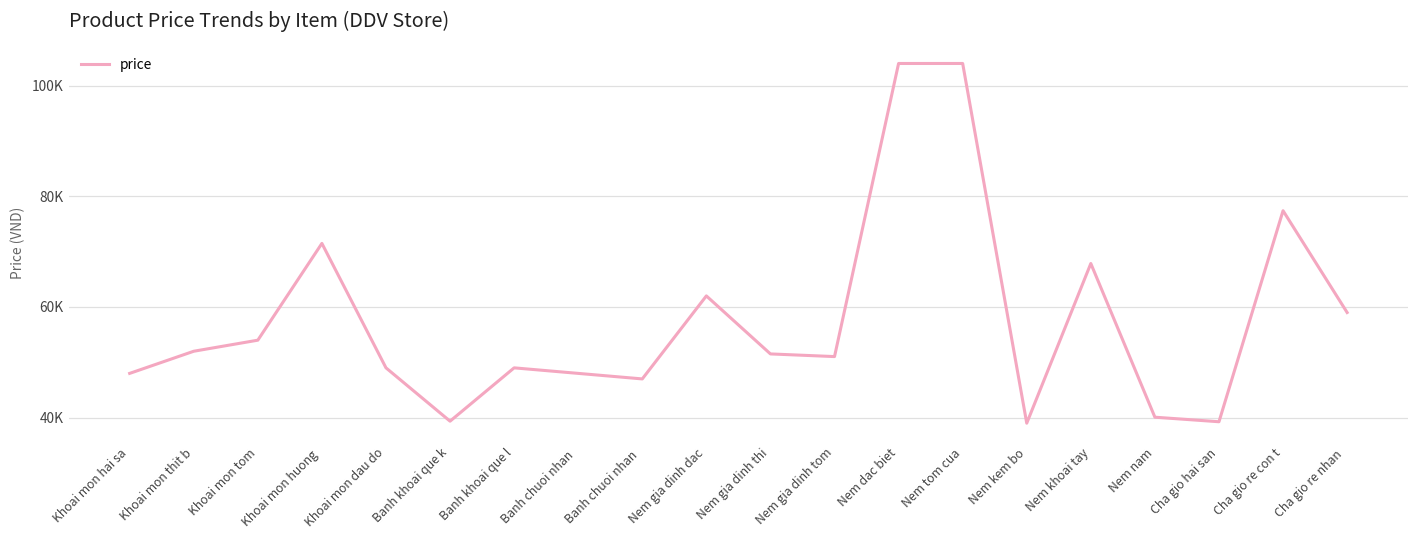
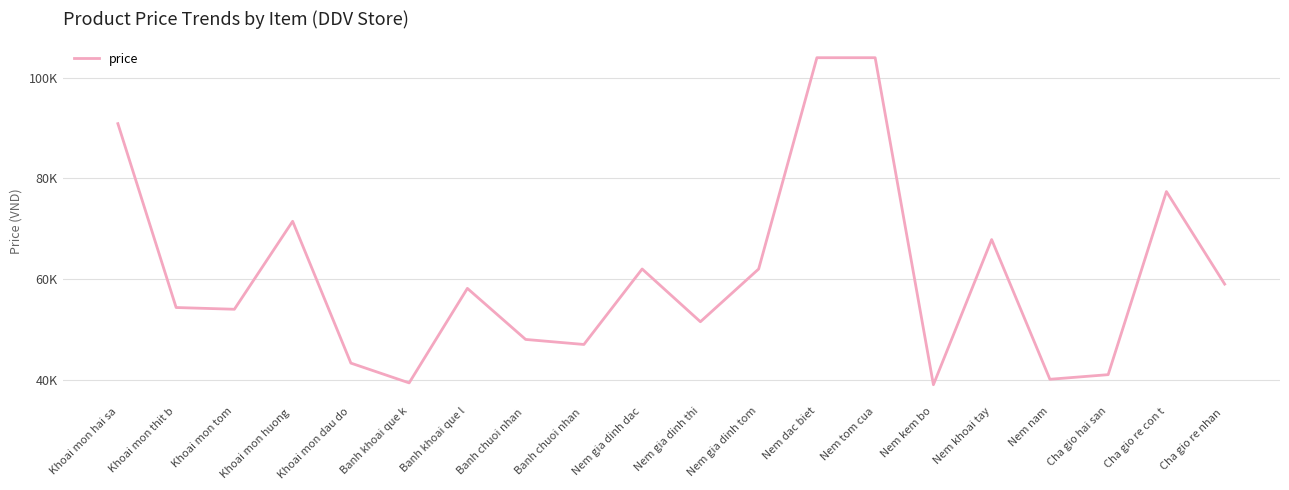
  {
-   "Khoai mon hai sa": 48000,
-   "Khoai mon thit b": 52000,
+   "Khoai mon hai sa": 91000,
+   "Khoai mon thit b": 54000,
    "Khoai mon tom": 54000,
    "Khoai mon huong": 71000,
-   "Khoai mon dau do": 49000,
+   "Khoai mon dau do": 43000,
    "Banh khoai que k": 39000,
-   "Banh khoai que l": 49000,
+   "Banh khoai que l": 58000,
    "Nem gia dinh dac": 62000,
    "Nem gia dinh thi": 52000,
-   "Nem gia dinh tom": 51000,
+   "Nem gia dinh tom": 62000,
    "Nem dac biet": 104000,
    "Nem tom cua": 104000,
    "Nem kem bo": 39000,
    "Nem khoai tay": 68000,
    "Nem nam": 40000,
-   "Cha gio hai san": 39000,
+   "Cha gio hai san": 41000,
    "Cha gio re con t": 77000,
    "Cha gio re nhan": 59000
  }
